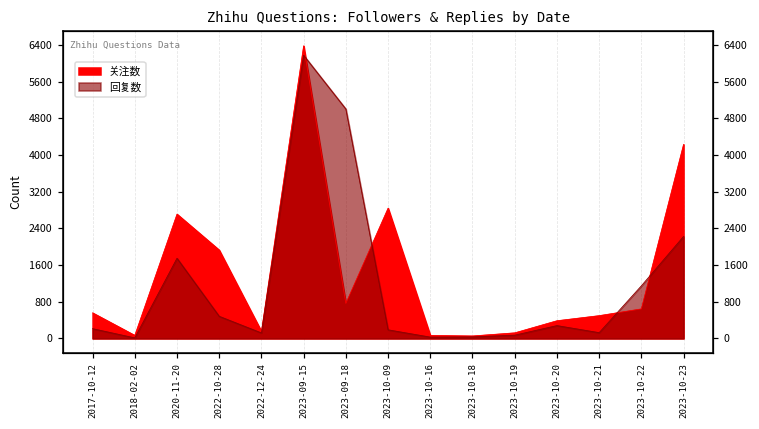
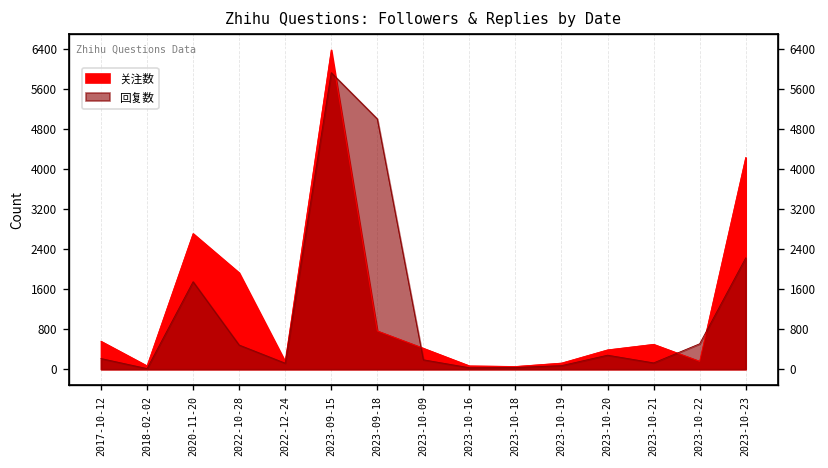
  {
    "关注数": {
      "2017-10-12": 600,
      "2020-11-20": 2700,
      "2022-10-28": 1900,
      "2023-09-15": 6400,
      "2023-09-18": 800,
-     "2023-10-09": 2800,
+     "2023-10-09": 400,
      "2023-10-20": 400,
      "2023-10-21": 500,
-     "2023-10-22": 600,
+     "2023-10-22": 200,
      "2023-10-23": 4200
    },
    "回复数": {
      "2017-10-12": 200,
      "2020-11-20": 1700,
      "2022-10-28": 500,
-     "2023-09-15": 6200,
+     "2023-09-15": 5900,
      "2023-09-18": 5000,
      "2023-10-09": 200,
      "2023-10-20": 300,
      "2023-10-21": 100,
-     "2023-10-22": 1100,
+     "2023-10-22": 500,
      "2023-10-23": 2200
    }
  }
